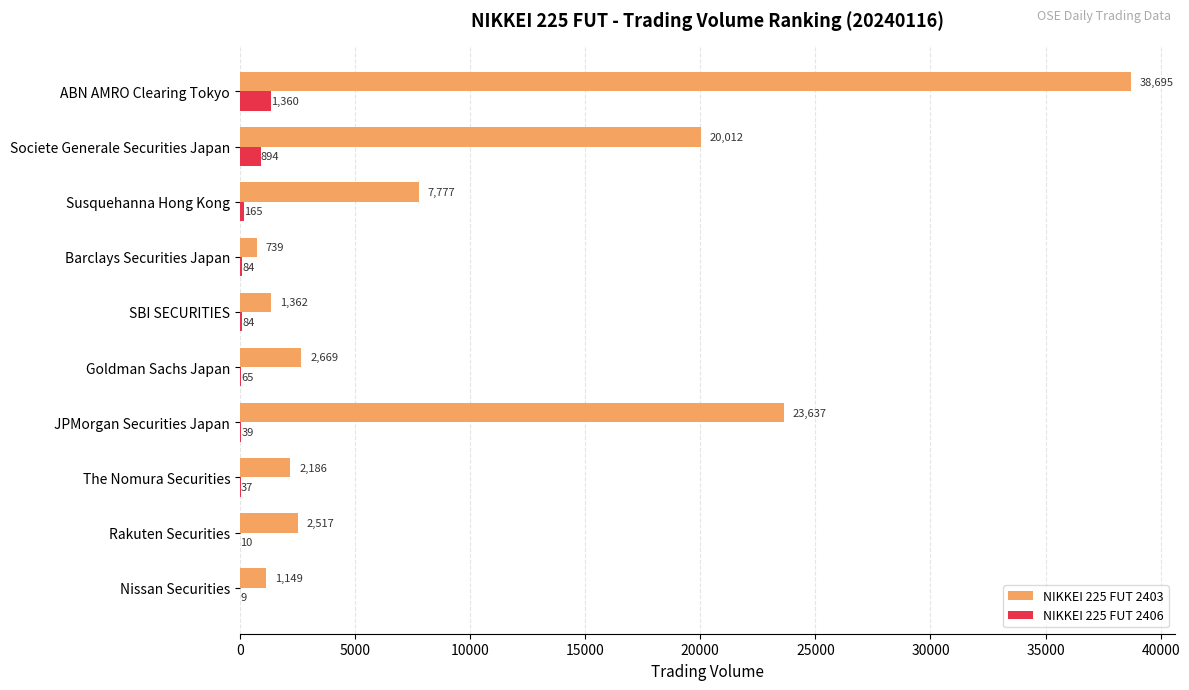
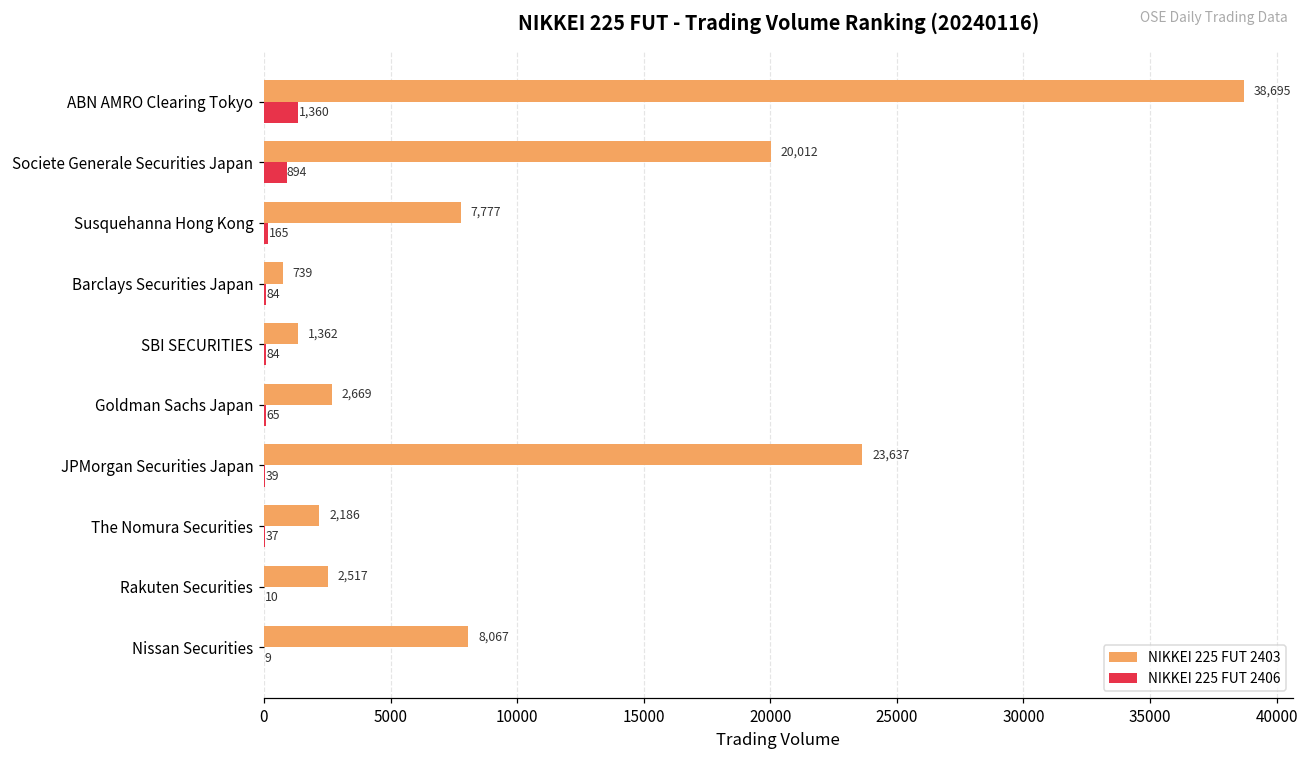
  {
    "NIKKEI 225 FUT 2403": {
      "ABN AMRO Clearing Tokyo": "38,695",
      "Societe Generale Securities Japan": "20,012",
      "Susquehanna Hong Kong": "7,777",
      "Barclays Securities Japan": "739",
      "SBI SECURITIES": "1,362",
      "Goldman Sachs Japan": "2,669",
      "JPMorgan Securities Japan": "23,637",
      "The Nomura Securities": "2,186",
      "Rakuten Securities": "2,517",
-     "Nissan Securities": "1,149"
+     "Nissan Securities": "8,067"
    },
    "NIKKEI 225 FUT 2406": {
      "ABN AMRO Clearing Tokyo": "1,360",
      "Societe Generale Securities Japan": "894",
      "Susquehanna Hong Kong": "165",
      "Barclays Securities Japan": "84",
      "SBI SECURITIES": "84",
      "Goldman Sachs Japan": "65",
      "JPMorgan Securities Japan": "39",
      "The Nomura Securities": "37",
      "Rakuten Securities": "10",
      "Nissan Securities": "9"
    }
  }
